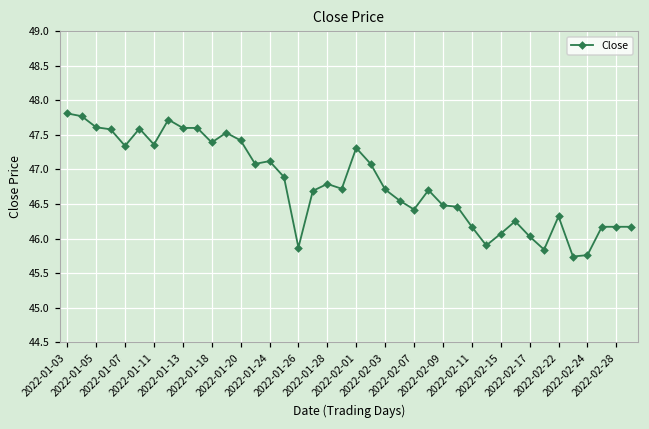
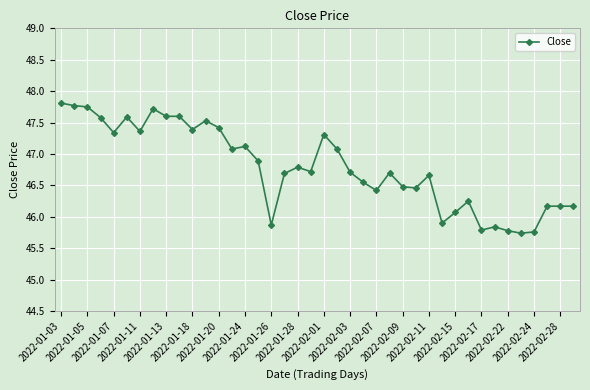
  {
    "2022-01-03": 47.8,
-   "2022-01-05": 47.6,
+   "2022-01-05": 47.8,
    "2022-01-07": 47.3,
    "2022-01-11": 47.4,
    "2022-01-13": 47.6,
    "2022-01-18": 47.4,
    "2022-01-20": 47.4,
    "2022-01-24": 47.1,
    "2022-01-26": 45.9,
    "2022-01-28": 46.8,
    "2022-02-01": 47.3,
    "2022-02-03": 46.7,
    "2022-02-07": 46.4,
    "2022-02-09": 46.5,
-   "2022-02-11": 46.2,
+   "2022-02-11": 46.7,
    "2022-02-15": 46.1,
-   "2022-02-17": 46.0,
-   "2022-02-22": 46.3,
+   "2022-02-17": 45.8,
+   "2022-02-22": 45.8,
    "2022-02-24": 45.8,
    "2022-02-28": 46.2
  }
